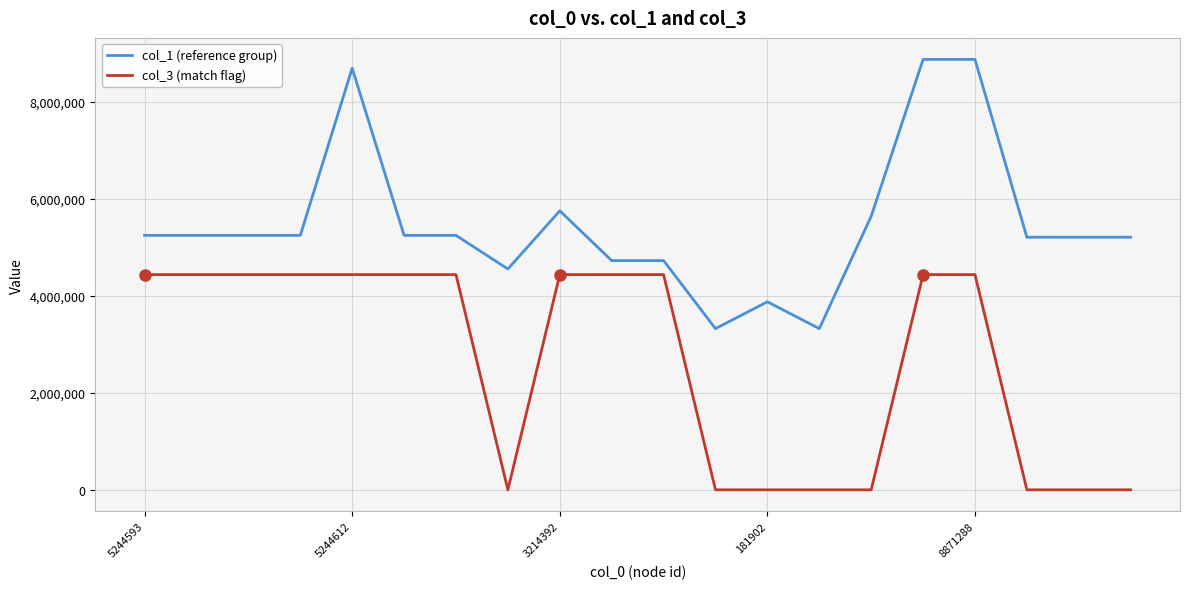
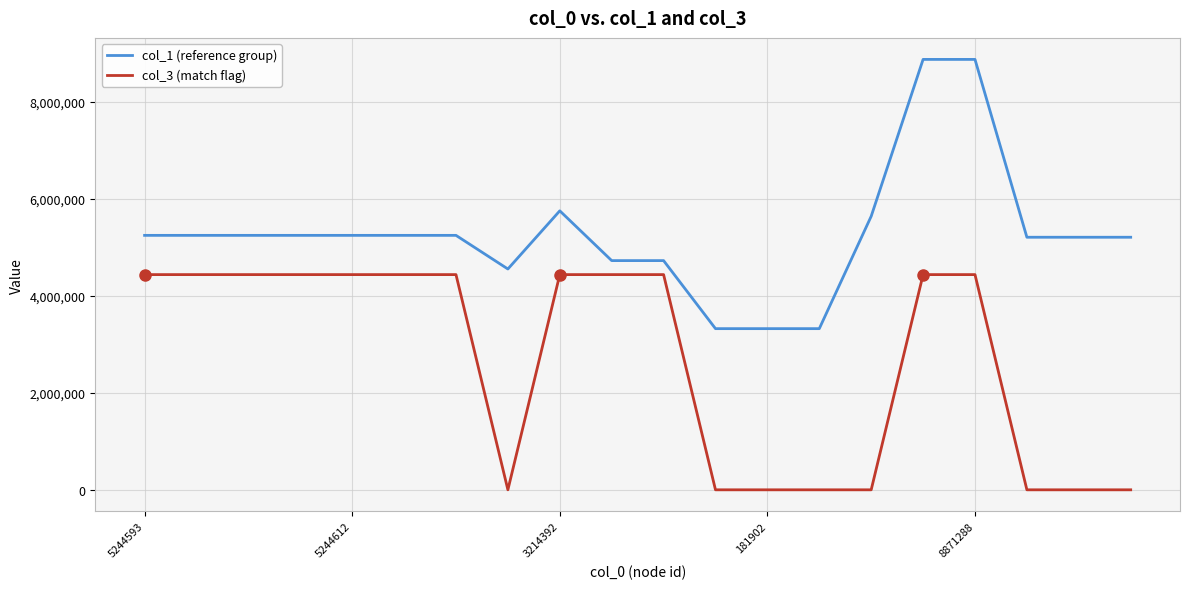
  {
    "col_1 (reference group)": {
      "5244593": "5,200,000",
-     "5244612": "8,700,000",
+     "5244612": "5,200,000",
      "3214392": "5,800,000",
-     "181902": "3,900,000",
+     "181902": "3,300,000",
      "8871288": "8,900,000"
    }
  }
